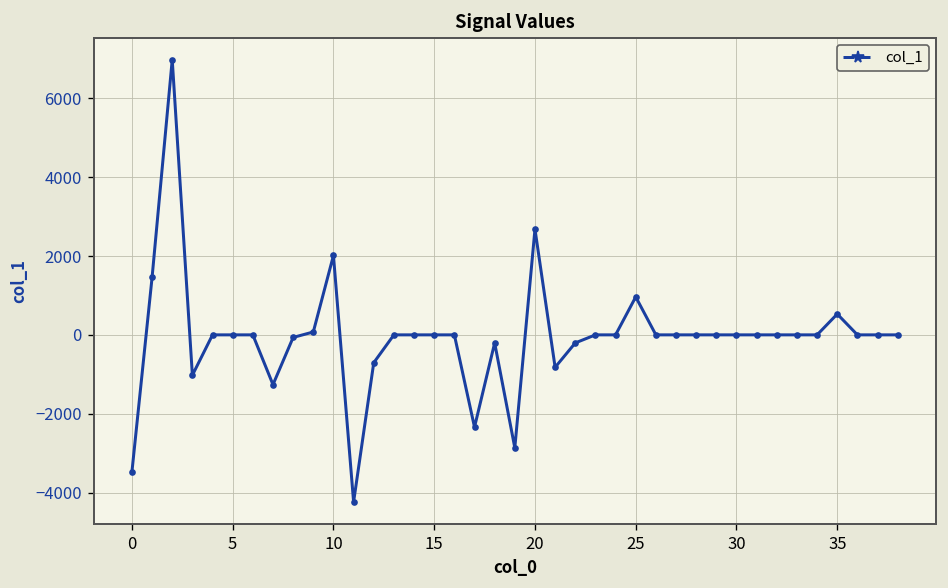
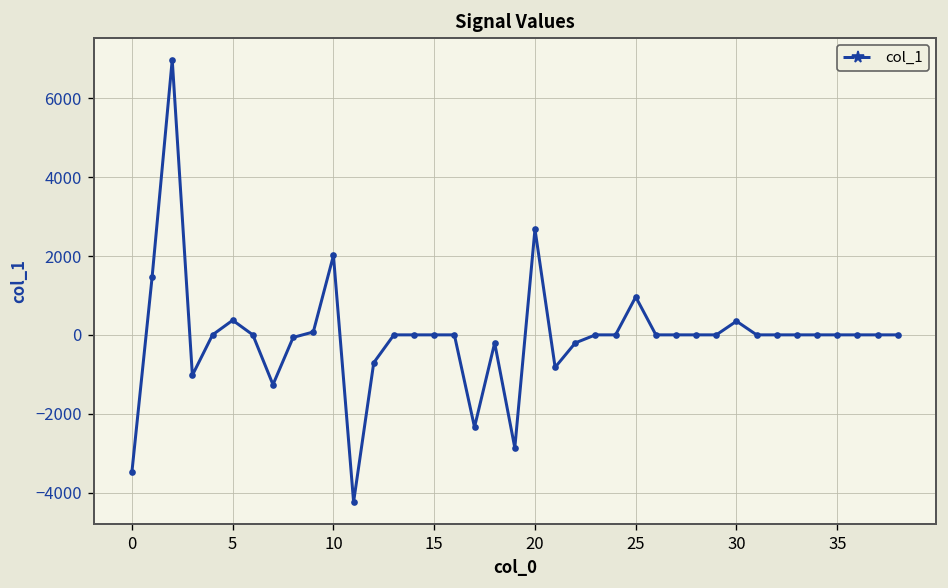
  {
    "0": -3500,
-   "5": 0,
+   "5": 400,
    "10": 2000,
    "15": 0,
    "20": 2700,
    "25": 1000,
-   "30": 0,
-   "35": 500
+   "30": 300,
+   "35": 0
  }
